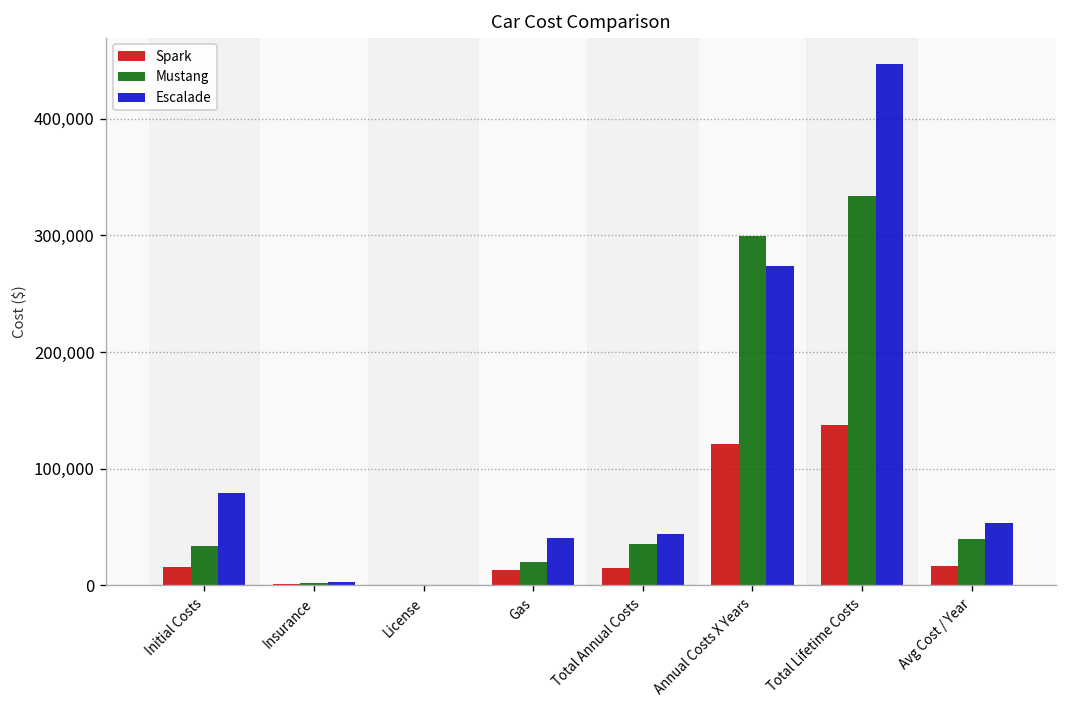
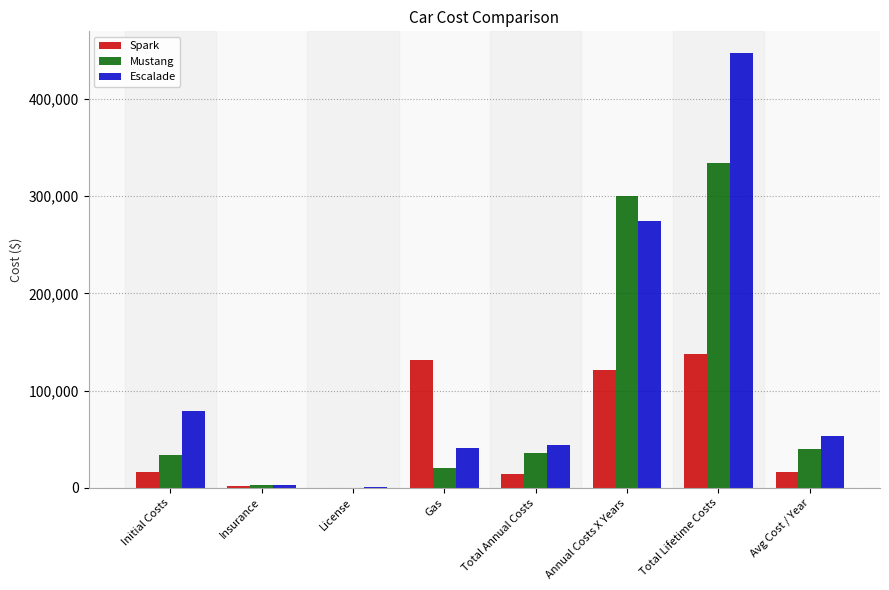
  {
    "Spark": {
      "Initial Costs": "20,000",
-     "Gas": "10,000",
+     "Gas": "130,000",
      "Total Annual Costs": "10,000",
      "Annual Costs X Years": "120,000",
      "Total Lifetime Costs": "140,000",
      "Avg Cost / Year": "20,000"
    },
    "Mustang": {
      "Initial Costs": "30,000",
      "Gas": "20,000",
      "Total Annual Costs": "40,000",
      "Annual Costs X Years": "300,000",
      "Total Lifetime Costs": "330,000",
      "Avg Cost / Year": "40,000"
    },
    "Escalade": {
      "Initial Costs": "80,000",
      "Insurance": "0",
      "Gas": "40,000",
      "Total Annual Costs": "40,000",
      "Annual Costs X Years": "270,000",
      "Total Lifetime Costs": "450,000",
      "Avg Cost / Year": "50,000"
    }
  }
